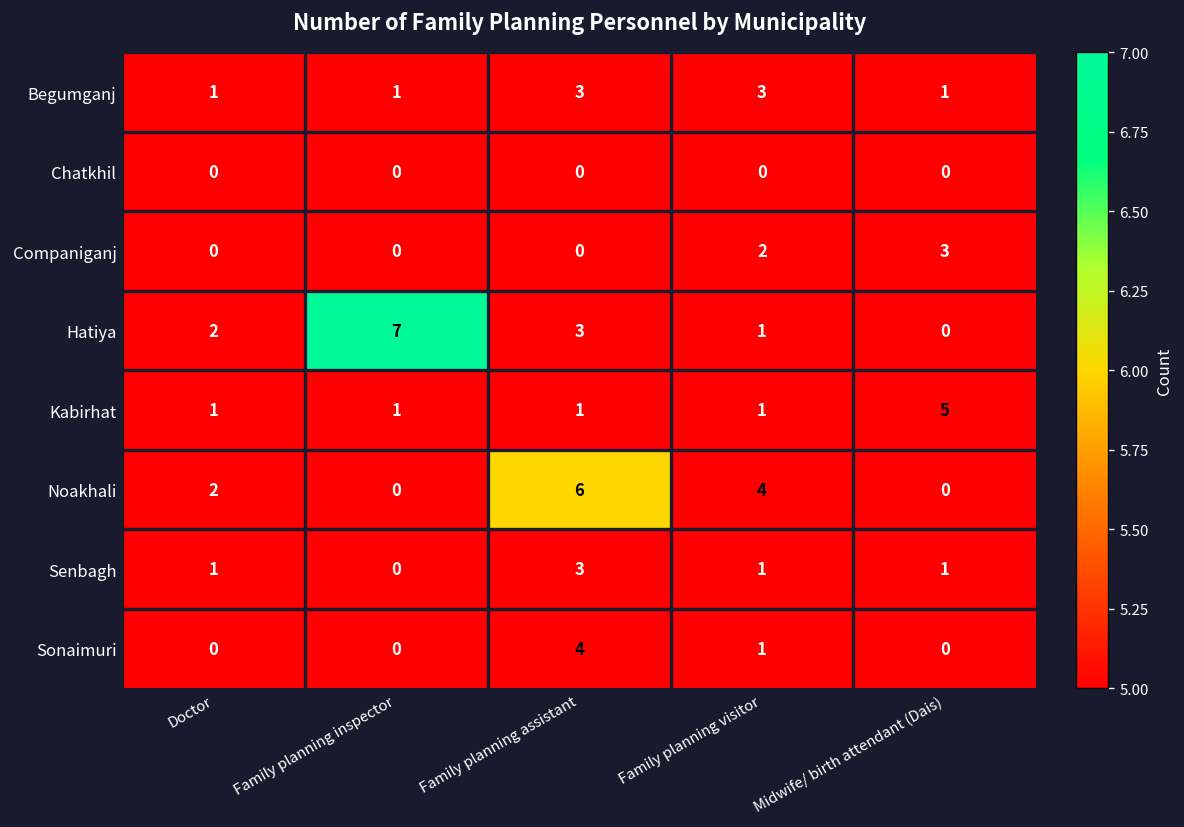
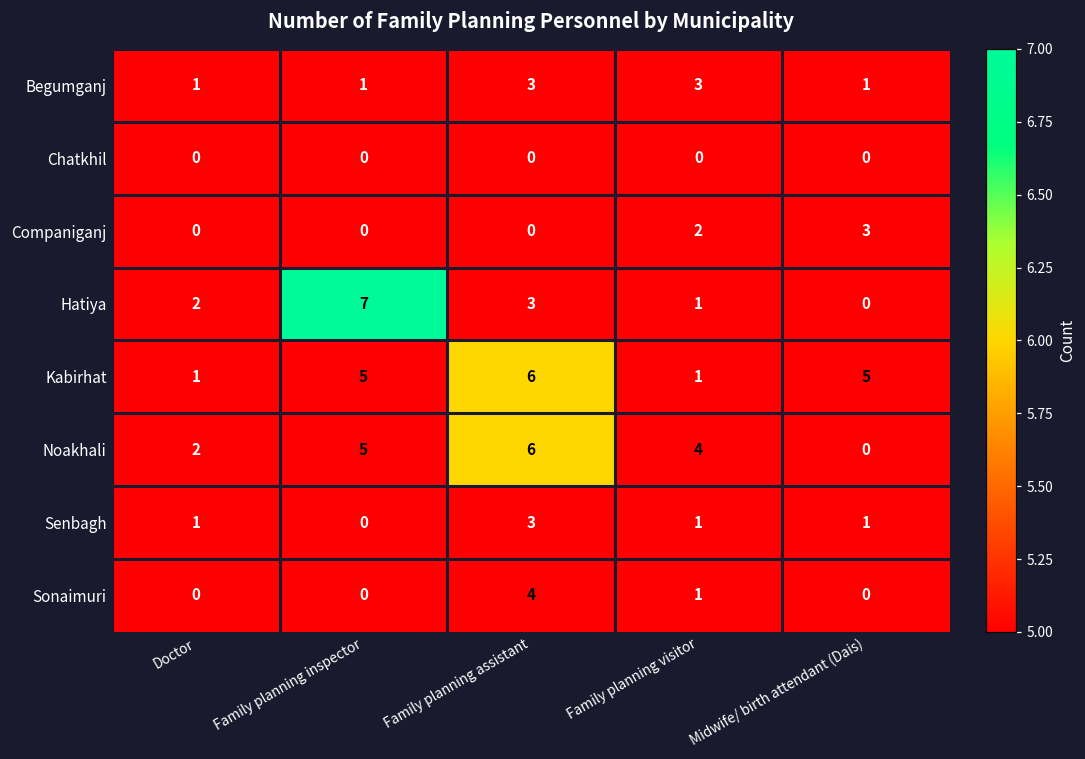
  {
    "Begumganj": {
      "Doctor": 1,
      "Family planning inspector": 1,
      "Family planning assistant": 3,
      "Family planning visitor": 3,
      "Midwife/ birth attendant (Dais)": 1
    },
    "Chatkhil": {
      "Doctor": 0,
      "Family planning inspector": 0,
      "Family planning assistant": 0,
      "Family planning visitor": 0,
      "Midwife/ birth attendant (Dais)": 0
    },
    "Companiganj": {
      "Doctor": 0,
      "Family planning inspector": 0,
      "Family planning assistant": 0,
      "Family planning visitor": 2,
      "Midwife/ birth attendant (Dais)": 3
    },
    "Hatiya": {
      "Doctor": 2,
      "Family planning inspector": 7,
      "Family planning assistant": 3,
      "Family planning visitor": 1,
      "Midwife/ birth attendant (Dais)": 0
    },
    "Kabirhat": {
      "Doctor": 1,
-     "Family planning inspector": 1,
-     "Family planning assistant": 1,
+     "Family planning inspector": 5,
+     "Family planning assistant": 6,
      "Family planning visitor": 1,
      "Midwife/ birth attendant (Dais)": 5
    },
    "Noakhali": {
      "Doctor": 2,
-     "Family planning inspector": 0,
+     "Family planning inspector": 5,
      "Family planning assistant": 6,
      "Family planning visitor": 4,
      "Midwife/ birth attendant (Dais)": 0
    },
    "Senbagh": {
      "Doctor": 1,
      "Family planning inspector": 0,
      "Family planning assistant": 3,
      "Family planning visitor": 1,
      "Midwife/ birth attendant (Dais)": 1
    },
    "Sonaimuri": {
      "Doctor": 0,
      "Family planning inspector": 0,
      "Family planning assistant": 4,
      "Family planning visitor": 1,
      "Midwife/ birth attendant (Dais)": 0
    }
  }
